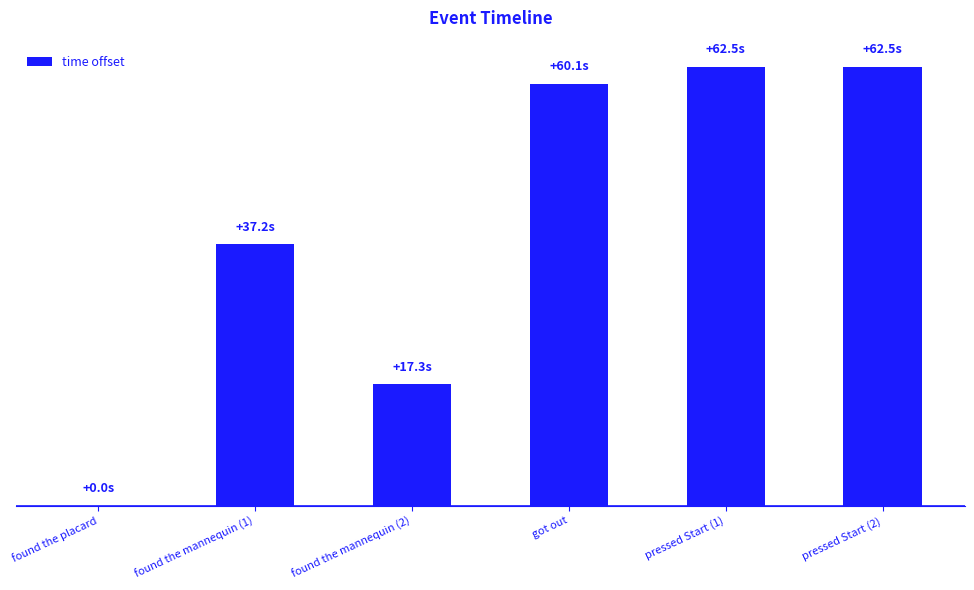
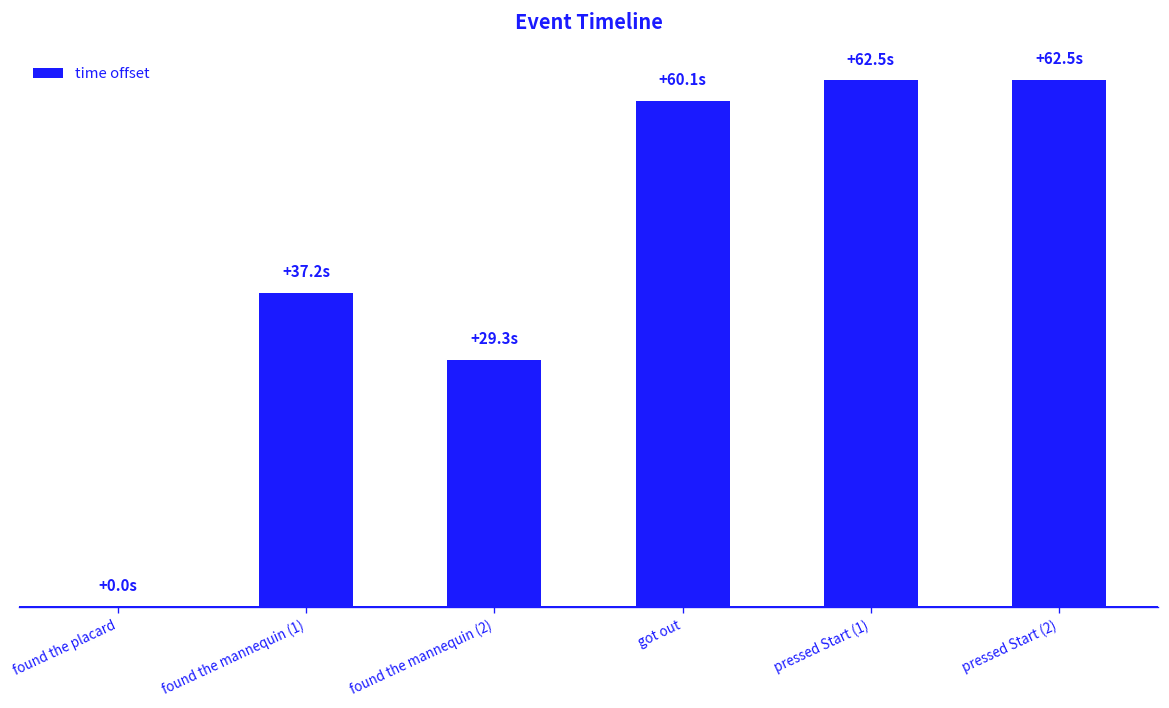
  {
    "found the placard": "+0.0s",
    "found the mannequin (1)": "+37.2s",
-   "found the mannequin (2)": "+17.3s",
+   "found the mannequin (2)": "+29.3s",
    "got out": "+60.1s",
    "pressed Start (1)": "+62.5s",
    "pressed Start (2)": "+62.5s"
  }
